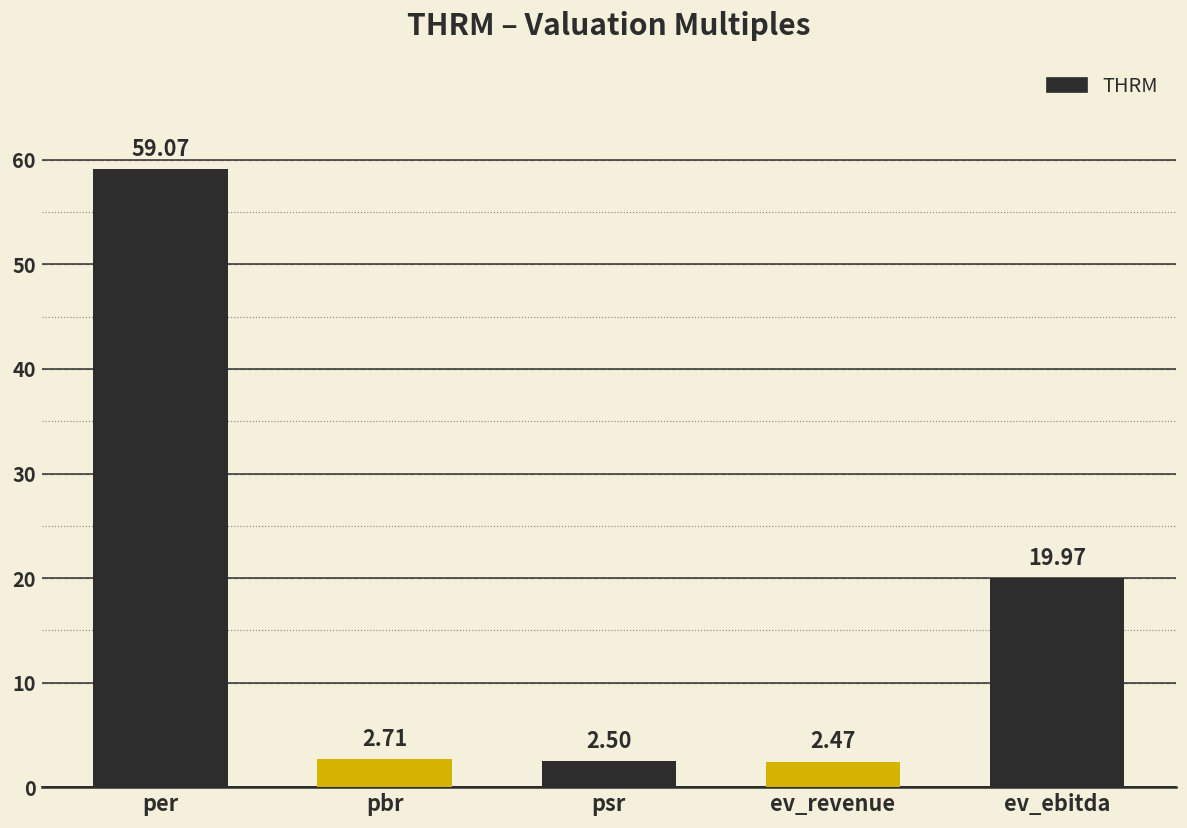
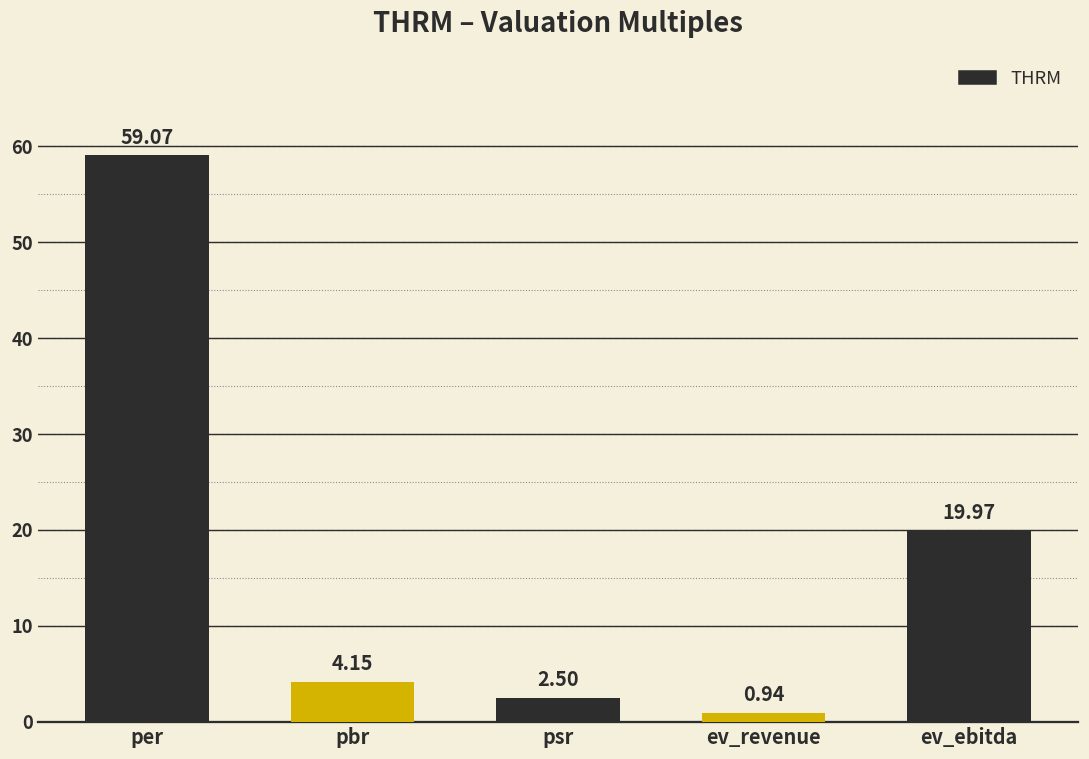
  {
    "per": 59.07,
-   "pbr": 2.71,
+   "pbr": 4.15,
    "psr": 2.50,
-   "ev_revenue": 2.47,
+   "ev_revenue": 0.94,
    "ev_ebitda": 19.97
  }
